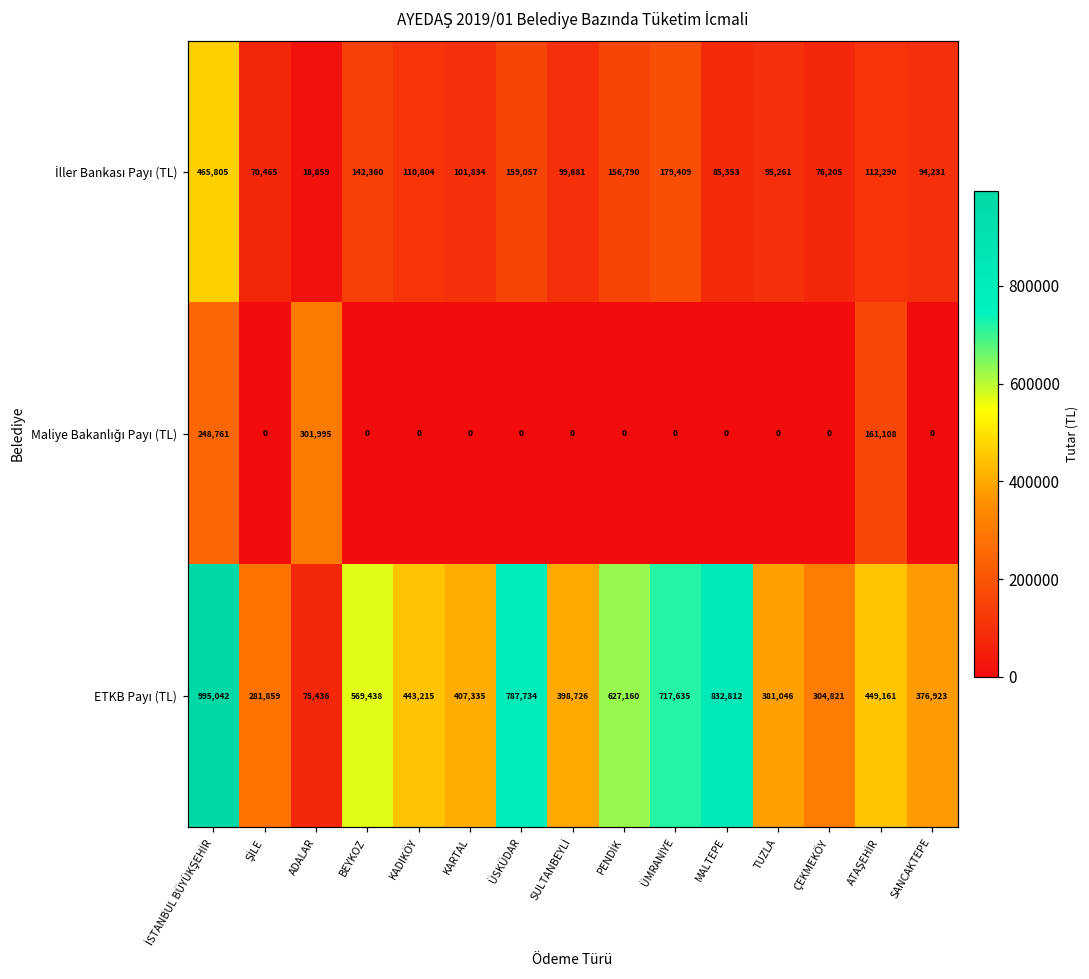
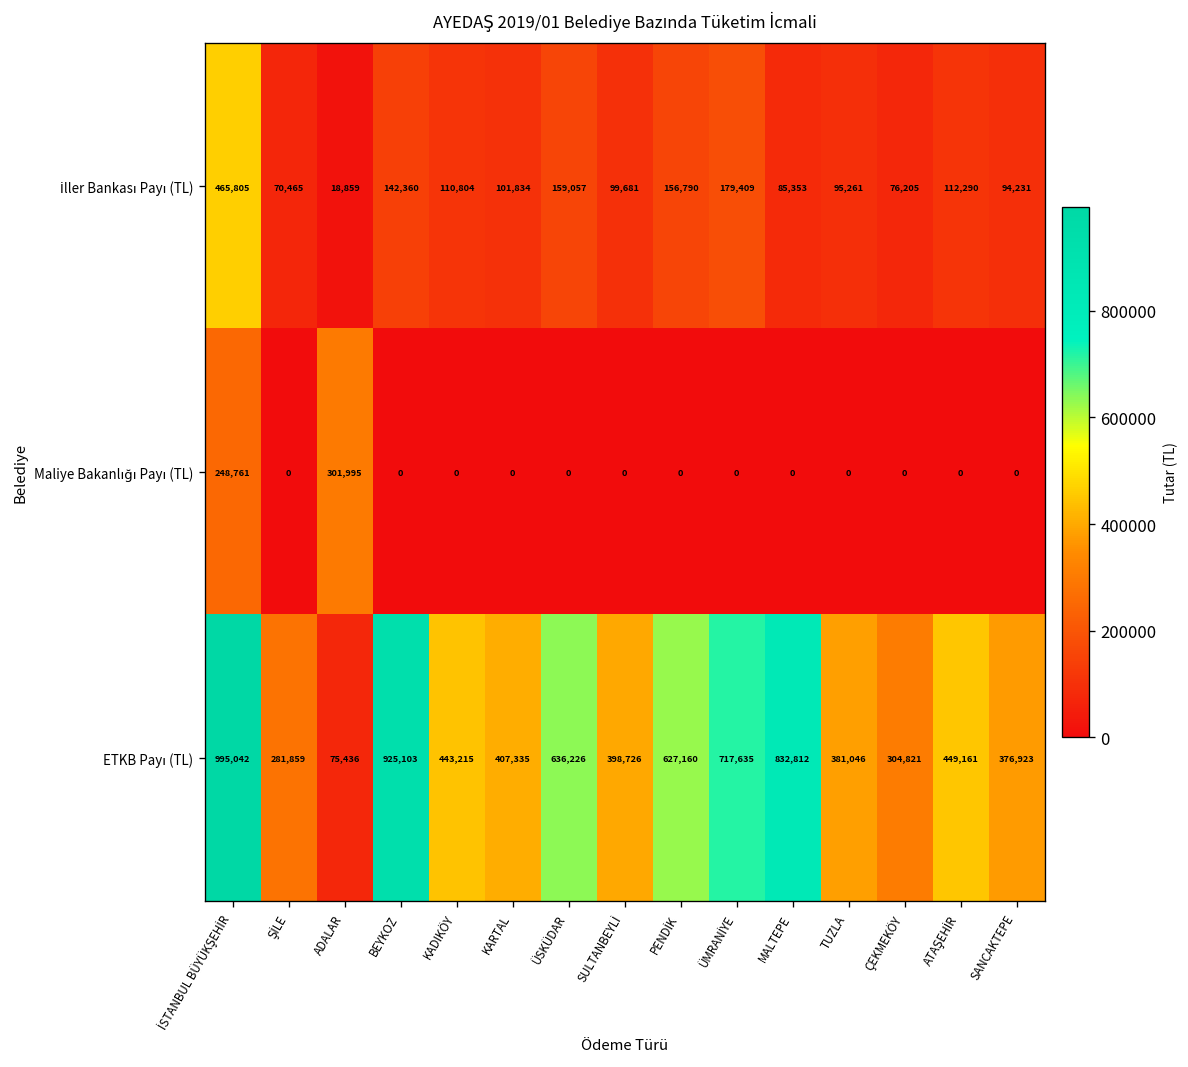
  {
    "İller Bankası Payı (TL)": {
      "İSTANBUL BÜYÜKŞEHİR": "465,805",
      "ŞİLE": "70,465",
      "ADALAR": "18,859",
      "BEYKOZ": "142,360",
      "KADIKÖY": "110,804",
      "KARTAL": "101,834",
      "ÜSKÜDAR": "159,057",
      "SULTANBEYLİ": "99,681",
      "PENDİK": "156,790",
      "ÜMRANİYE": "179,409",
      "MALTEPE": "85,353",
      "TUZLA": "95,261",
      "ÇEKMEKÖY": "76,205",
      "ATAŞEHİR": "112,290",
      "SANCAKTEPE": "94,231"
    },
    "Maliye Bakanlığı Payı (TL)": {
      "İSTANBUL BÜYÜKŞEHİR": "248,761",
      "ŞİLE": "0",
      "ADALAR": "301,995",
      "BEYKOZ": "0",
      "KADIKÖY": "0",
      "KARTAL": "0",
      "ÜSKÜDAR": "0",
      "SULTANBEYLİ": "0",
      "PENDİK": "0",
      "ÜMRANİYE": "0",
      "MALTEPE": "0",
      "TUZLA": "0",
      "ÇEKMEKÖY": "0",
-     "ATAŞEHİR": "161,108",
+     "ATAŞEHİR": "0",
      "SANCAKTEPE": "0"
    },
    "ETKB Payı (TL)": {
      "İSTANBUL BÜYÜKŞEHİR": "995,042",
      "ŞİLE": "281,859",
      "ADALAR": "75,436",
-     "BEYKOZ": "569,438",
+     "BEYKOZ": "925,103",
      "KADIKÖY": "443,215",
      "KARTAL": "407,335",
-     "ÜSKÜDAR": "787,734",
+     "ÜSKÜDAR": "636,226",
      "SULTANBEYLİ": "398,726",
      "PENDİK": "627,160",
      "ÜMRANİYE": "717,635",
      "MALTEPE": "832,812",
      "TUZLA": "381,046",
      "ÇEKMEKÖY": "304,821",
      "ATAŞEHİR": "449,161",
      "SANCAKTEPE": "376,923"
    }
  }
